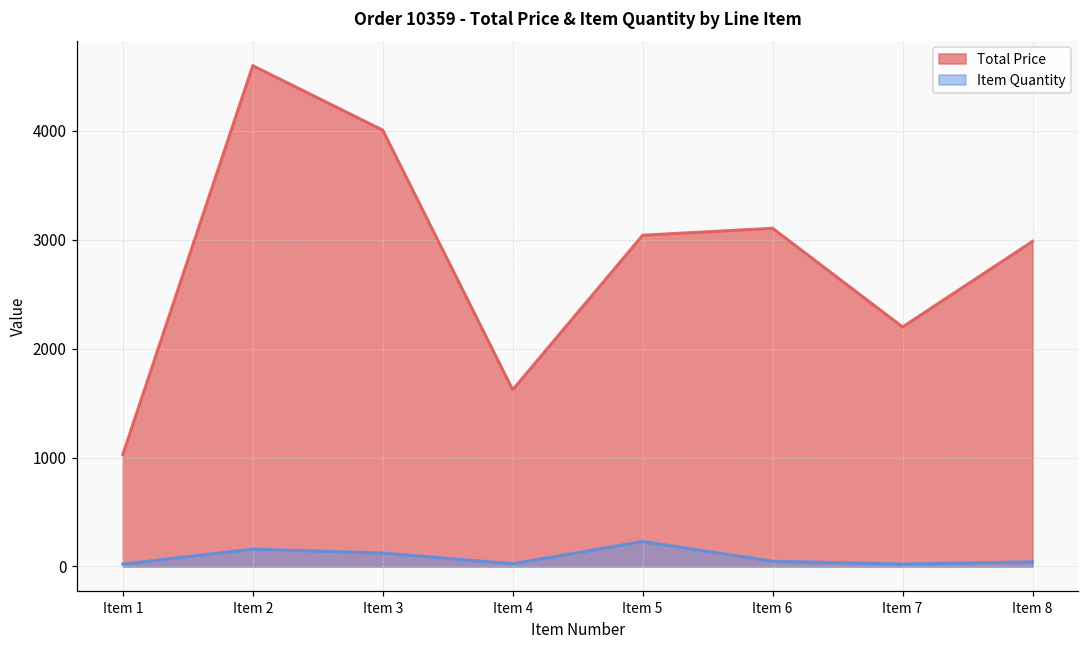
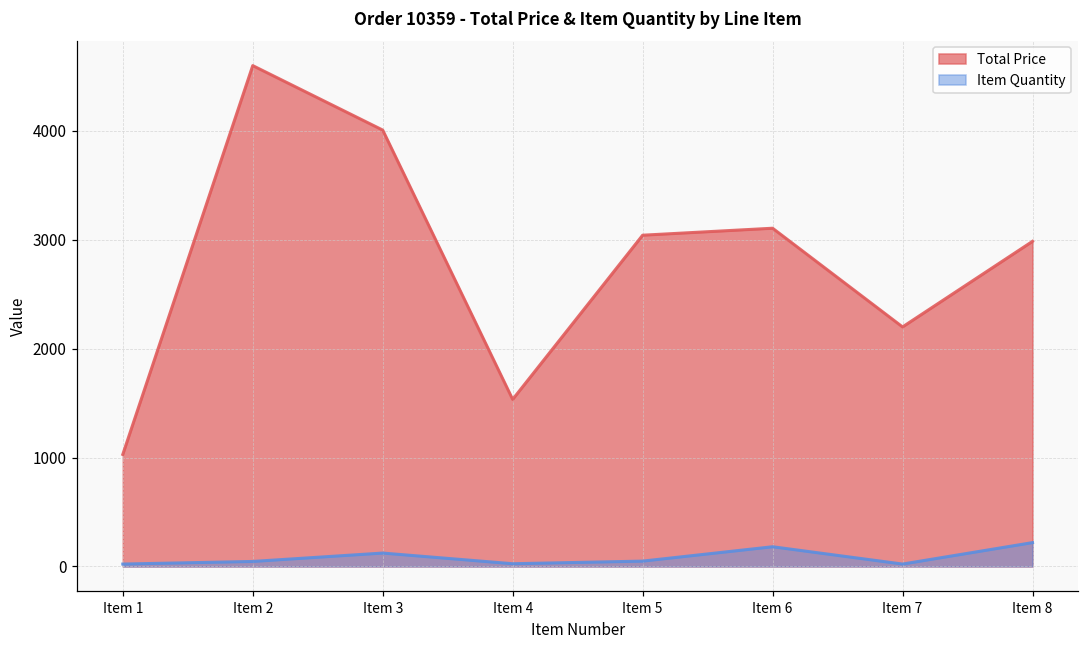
  {
    "Total Price": {
      "Item 1": 1000,
      "Item 2": 4600,
      "Item 3": 4000,
-     "Item 4": 1600,
+     "Item 4": 1500,
      "Item 5": 3000,
      "Item 6": 3100,
      "Item 7": 2200,
      "Item 8": 3000
    },
    "Item Quantity": {
      "Item 1": 0,
-     "Item 2": 200,
+     "Item 2": 0,
      "Item 3": 100,
      "Item 4": 0,
-     "Item 5": 200,
-     "Item 6": 0,
+     "Item 5": 0,
+     "Item 6": 200,
      "Item 7": 0,
-     "Item 8": 0
+     "Item 8": 200
    }
  }
